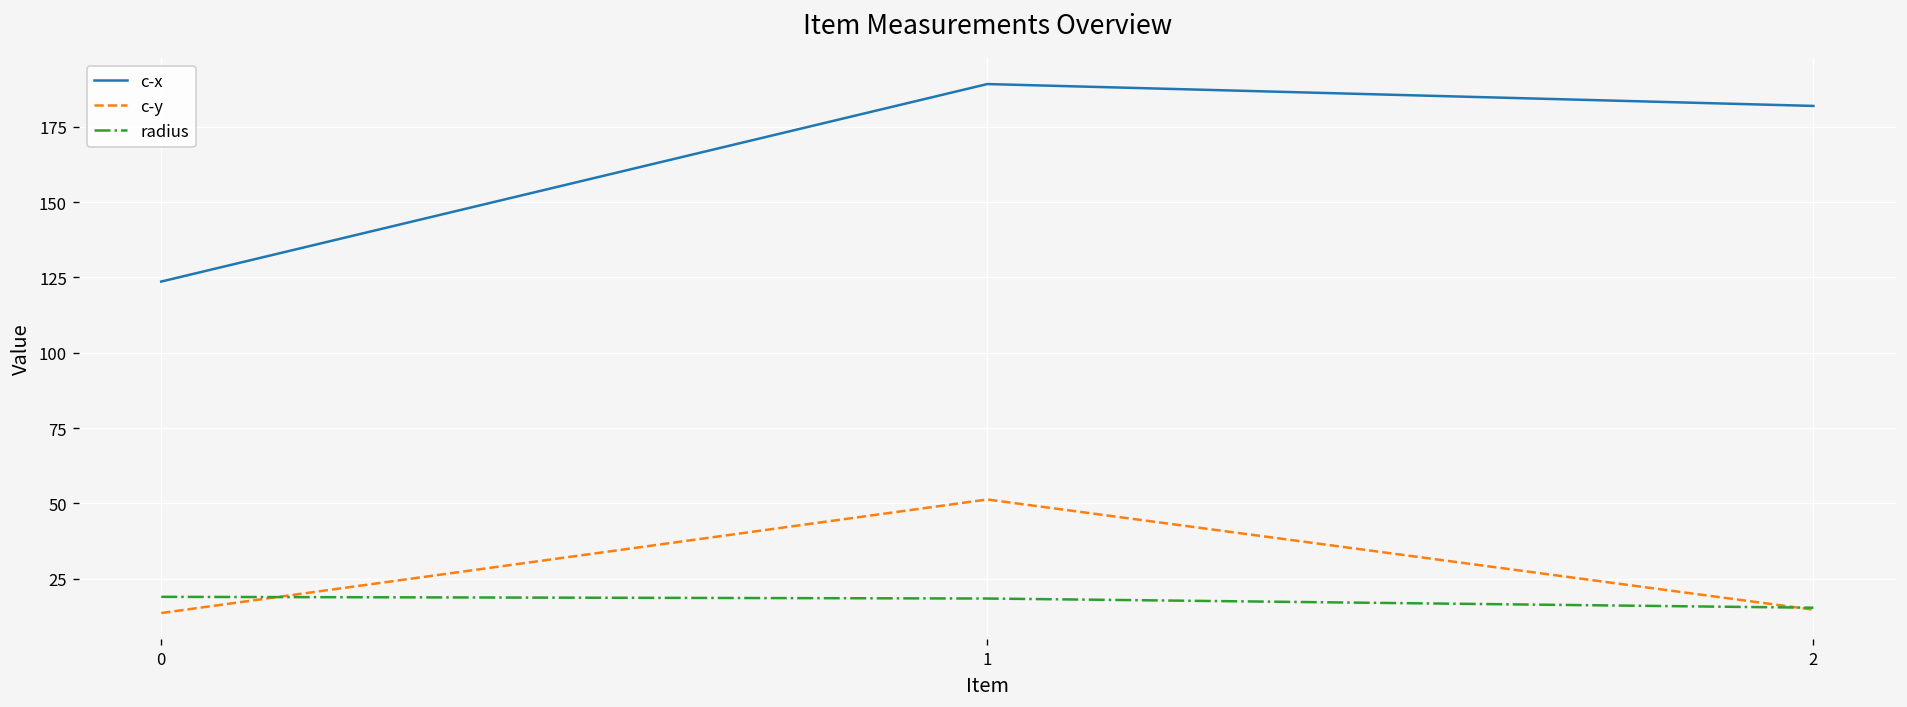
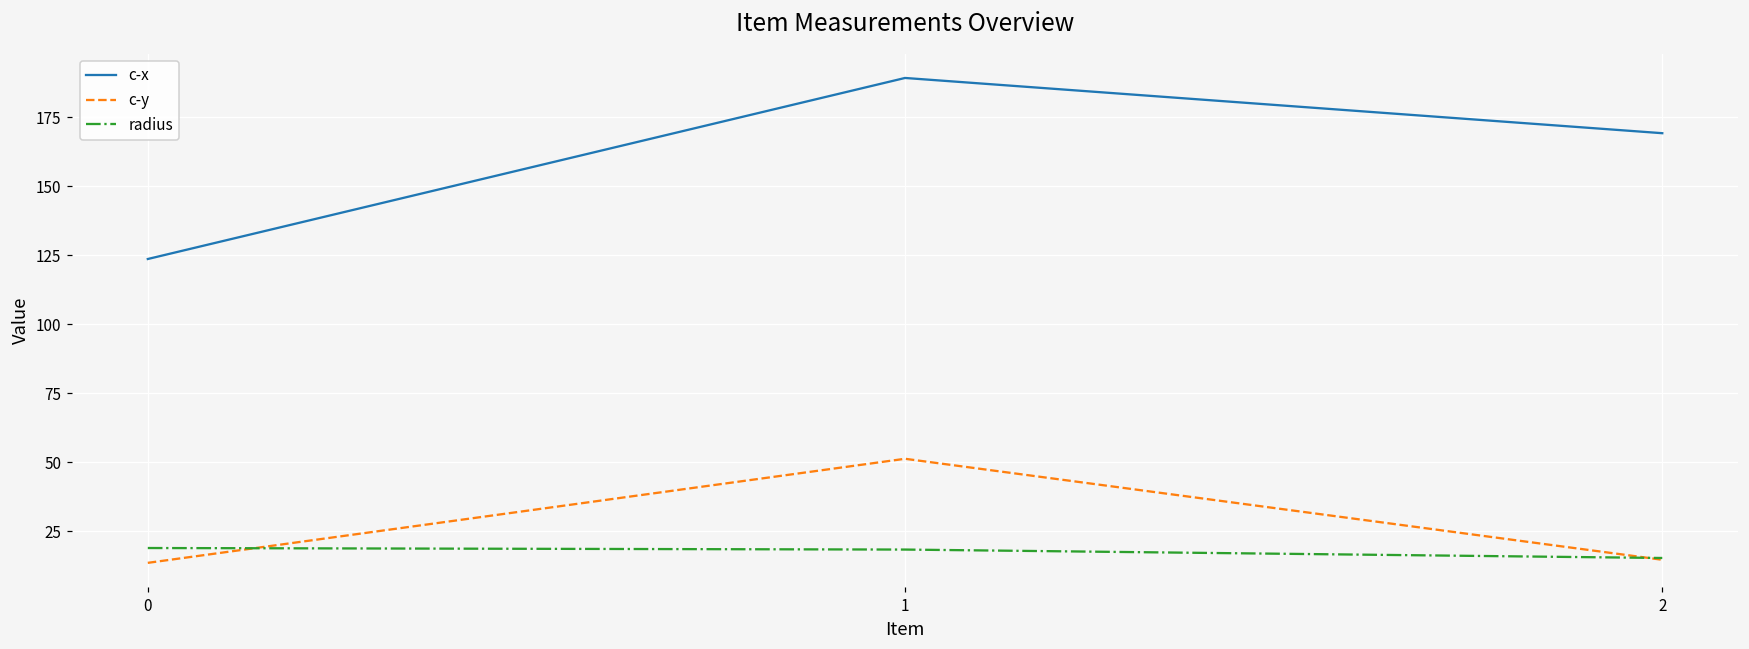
  {
    "c-x": {
      "0": 124,
      "1": 189,
-     "2": 182
+     "2": 169
    },
    "c-y": {
      "0": 14,
      "1": 51
    },
    "radius": {
      "0": 19,
      "1": 18
    }
  }
